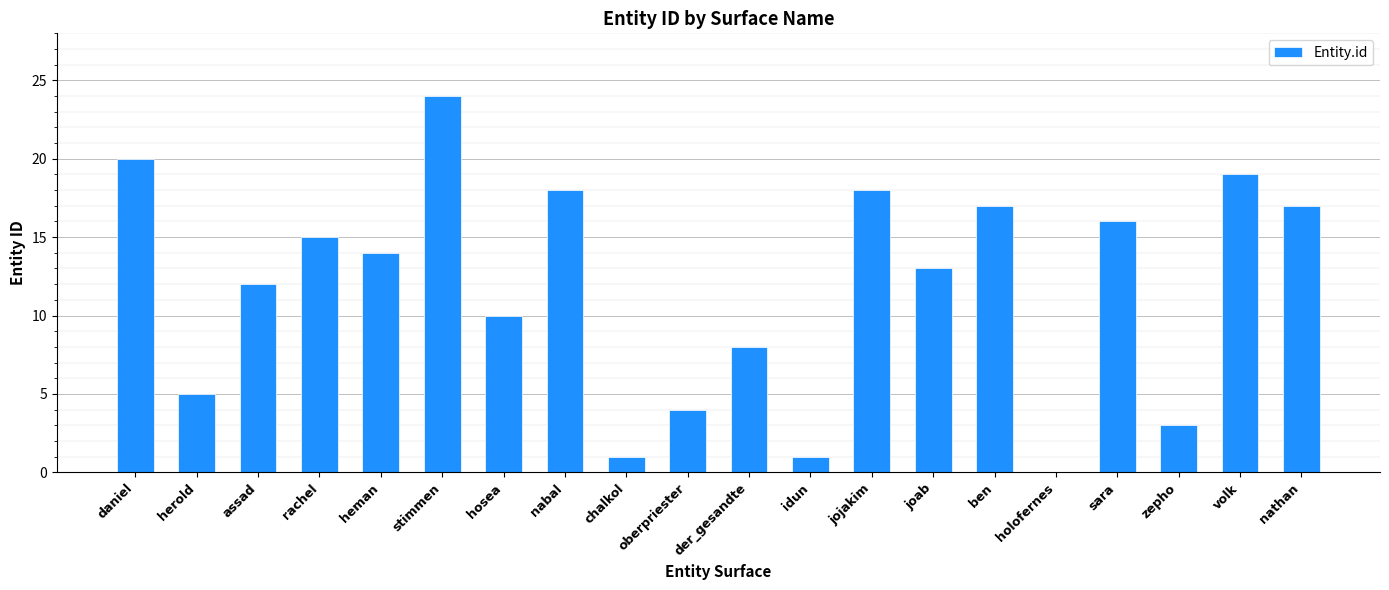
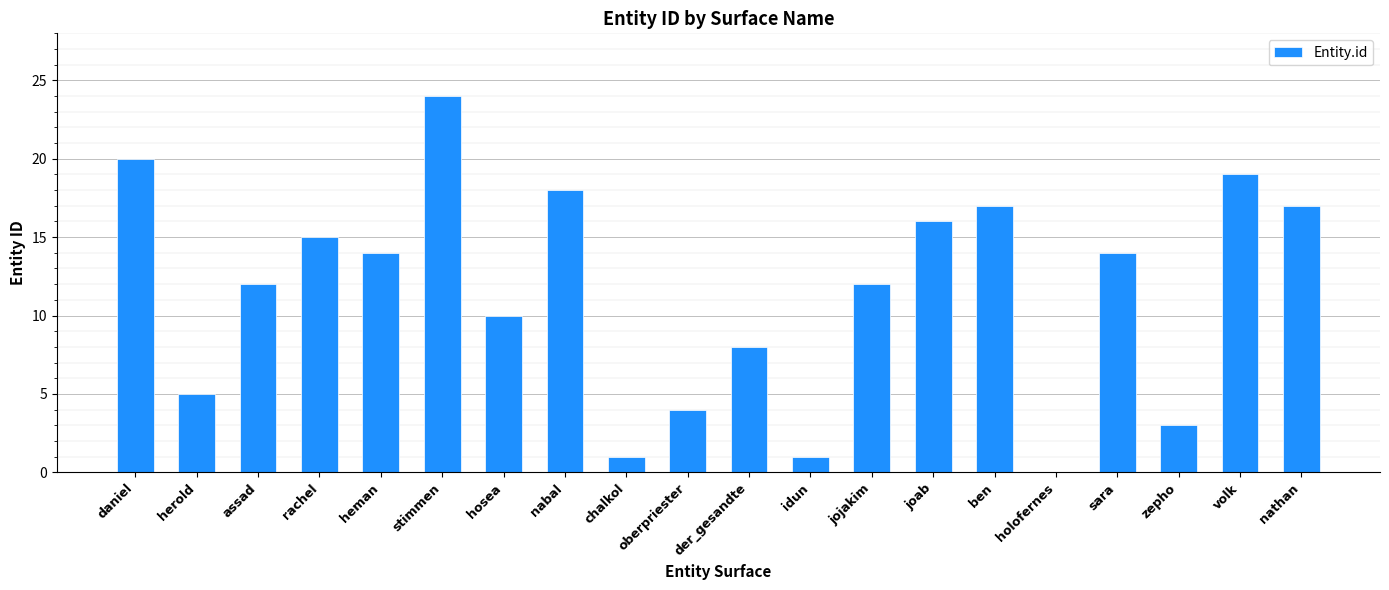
  {
    "daniel": 20,
    "herold": 5,
    "assad": 12,
    "rachel": 15,
    "heman": 14,
    "stimmen": 24,
    "hosea": 10,
    "nabal": 18,
    "chalkol": 1,
    "oberpriester": 4,
    "der_gesandte": 8,
    "idun": 1,
-   "jojakim": 18,
-   "joab": 13,
+   "jojakim": 12,
+   "joab": 16,
    "ben": 17,
    "holofernes": 0,
-   "sara": 16,
+   "sara": 14,
    "zepho": 3,
    "volk": 19,
    "nathan": 17
  }
